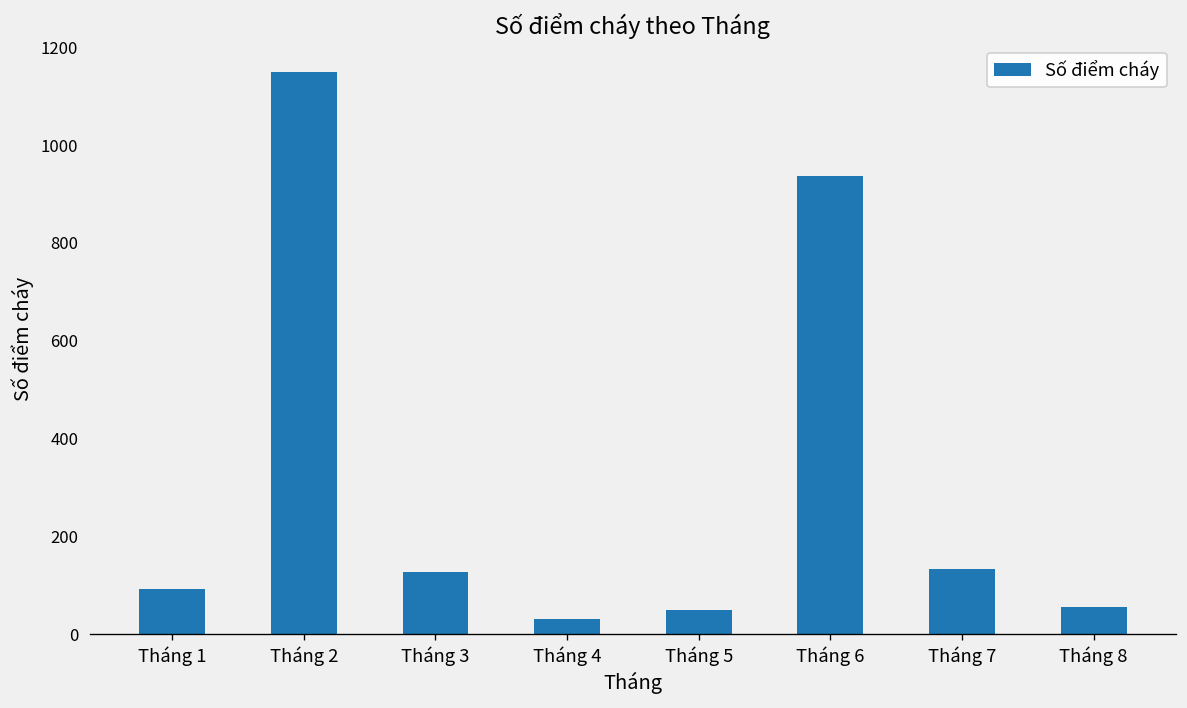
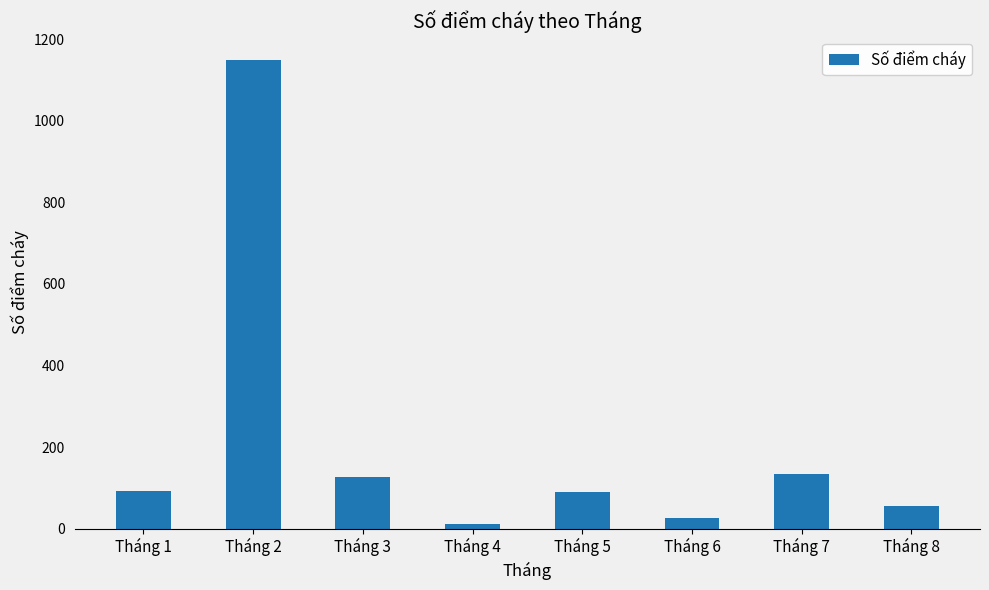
  {
    "Tháng 1": 90,
    "Tháng 2": 1150,
    "Tháng 3": 130,
-   "Tháng 4": 30,
-   "Tháng 5": 50,
-   "Tháng 6": 940,
+   "Tháng 4": 10,
+   "Tháng 5": 90,
+   "Tháng 6": 30,
    "Tháng 7": 130,
    "Tháng 8": 60
  }
